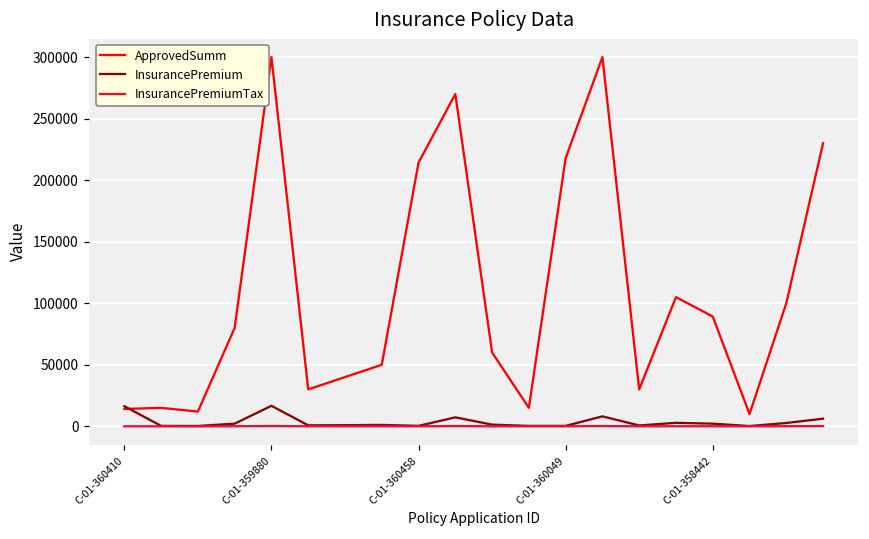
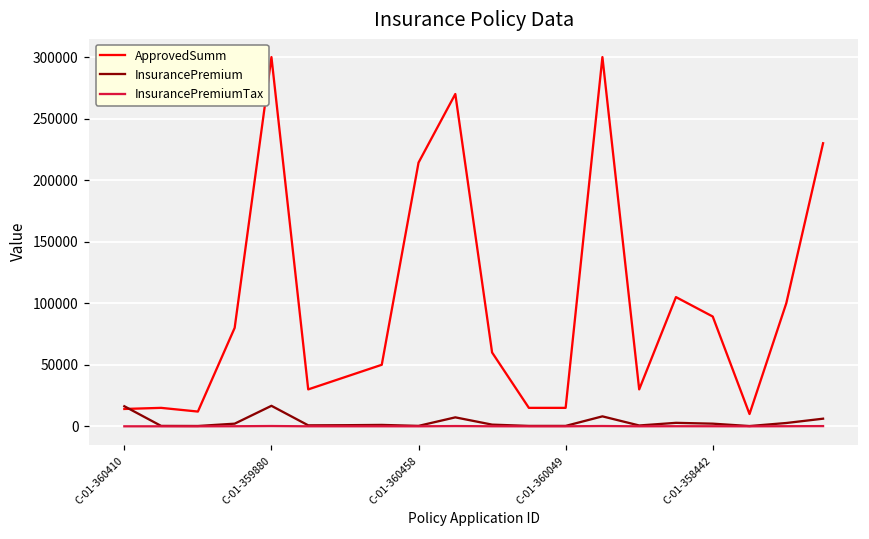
  {
    "ApprovedSumm": {
      "C-01-359880": 300000,
      "C-01-360458": 214000,
-     "C-01-360049": 218000,
+     "C-01-360049": 15000,
      "C-01-358442": 89000
    },
    "InsurancePremium": {
      "C-01-359880": 17000
    },
    "InsurancePremiumTax": {
      "C-01-360410": 0,
      "C-01-359880": 0
    }
  }
